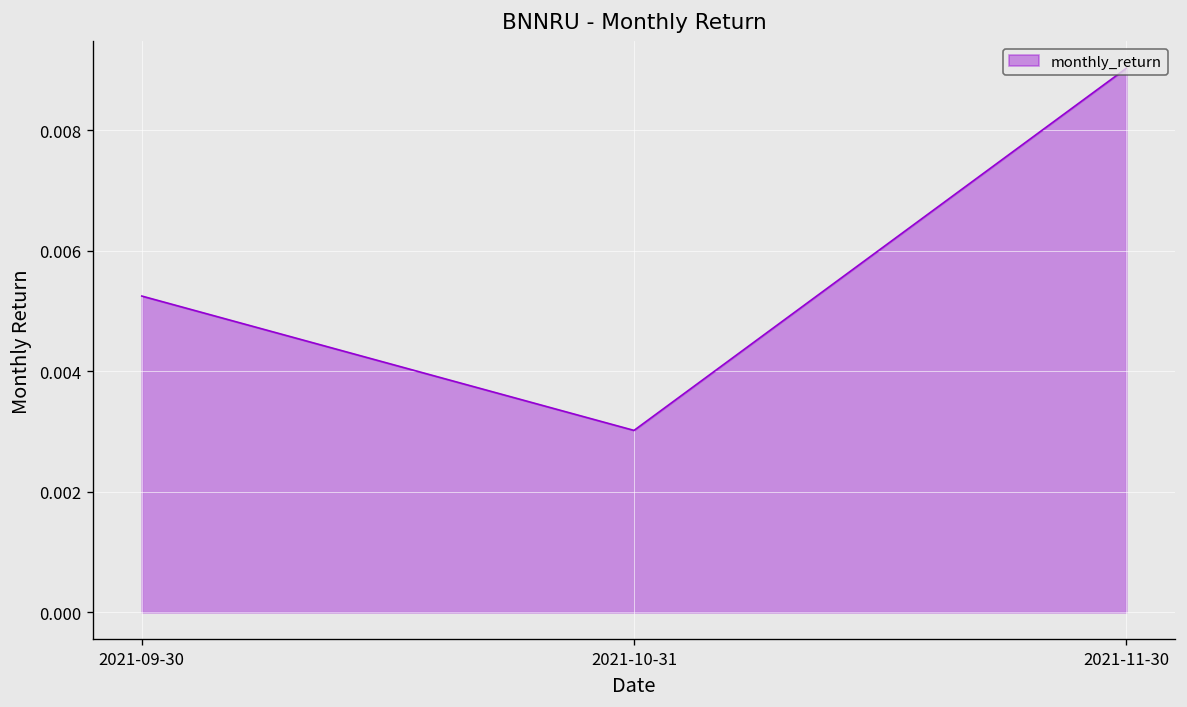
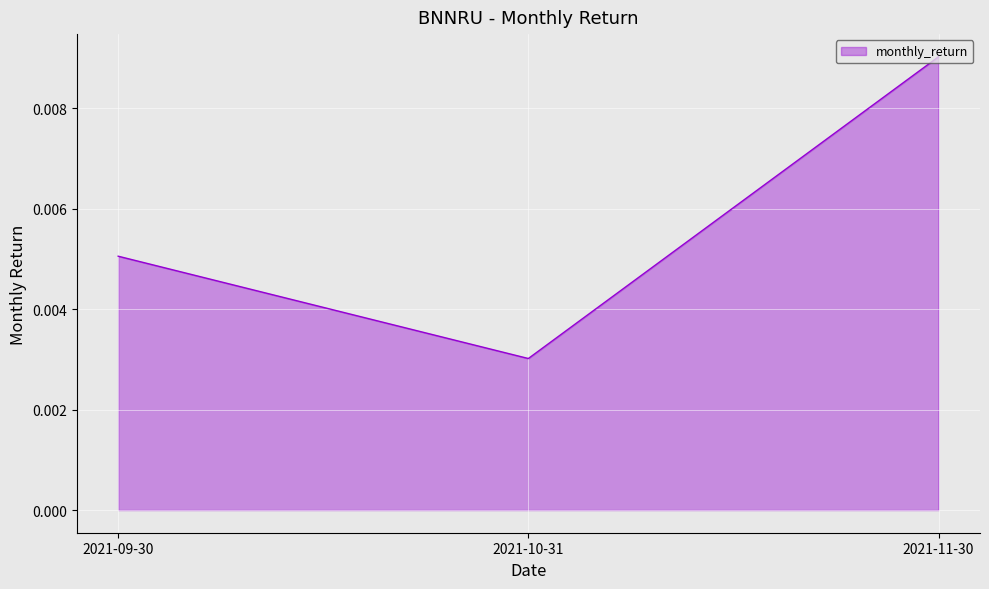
  {
-   "2021-09-30": 0.0052,
+   "2021-09-30": 0.0051,
    "2021-10-31": 0.0030
  }
